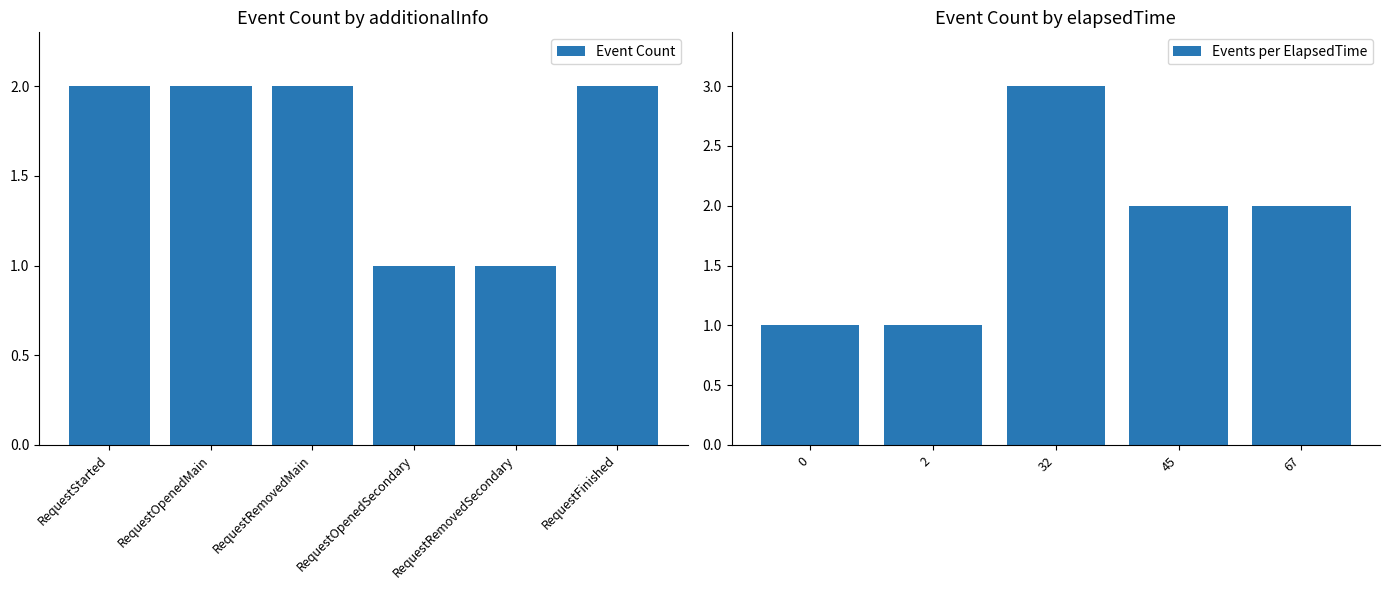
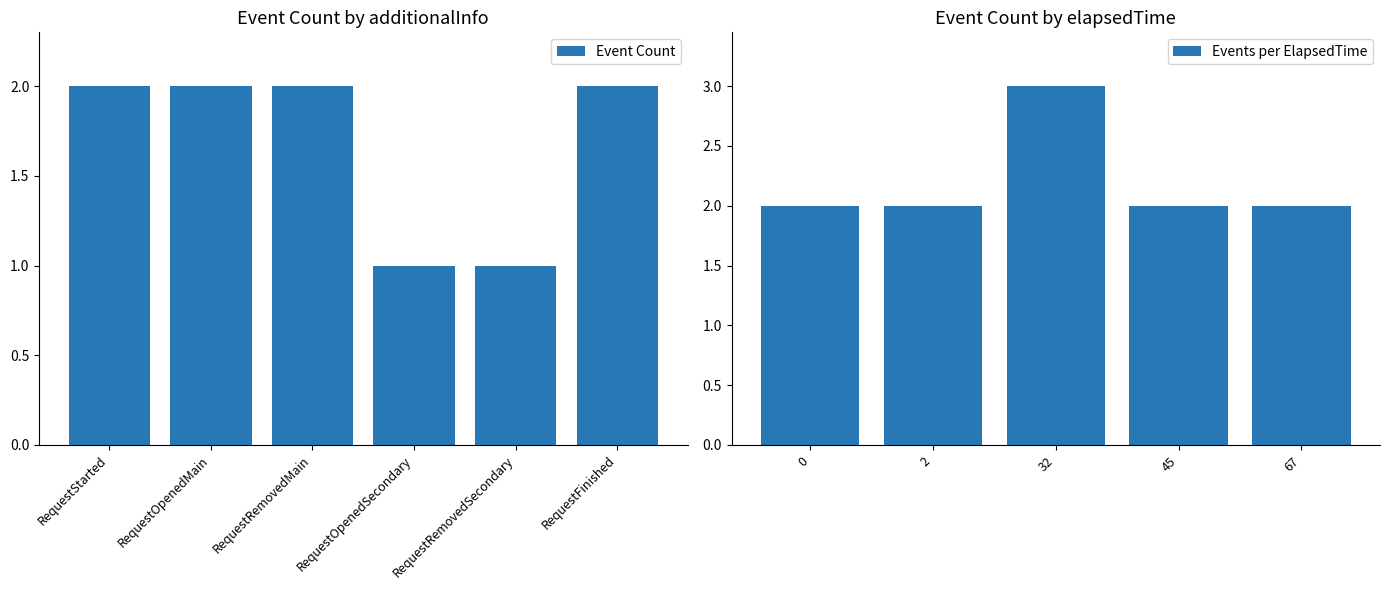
  {
    "Event Count by additionalInfo": {
      "RequestStarted": 2.00,
      "RequestOpenedMain": 2.00,
      "RequestRemovedMain": 2.00,
      "RequestOpenedSecondary": 1.00,
      "RequestRemovedSecondary": 1.00,
      "RequestFinished": 2.00
    },
    "Event Count by elapsedTime": {
-     "0": 1,
-     "2": 1,
+     "0": 2,
+     "2": 2,
      "32": 3,
      "45": 2,
      "67": 2
    }
  }
